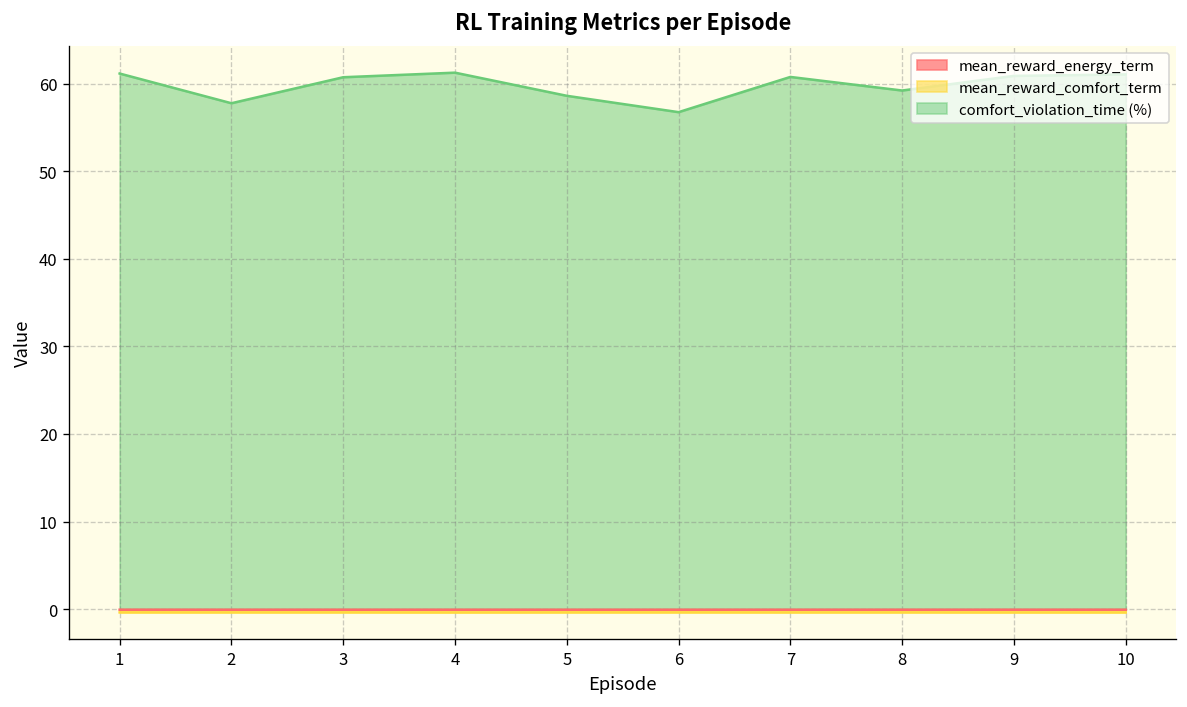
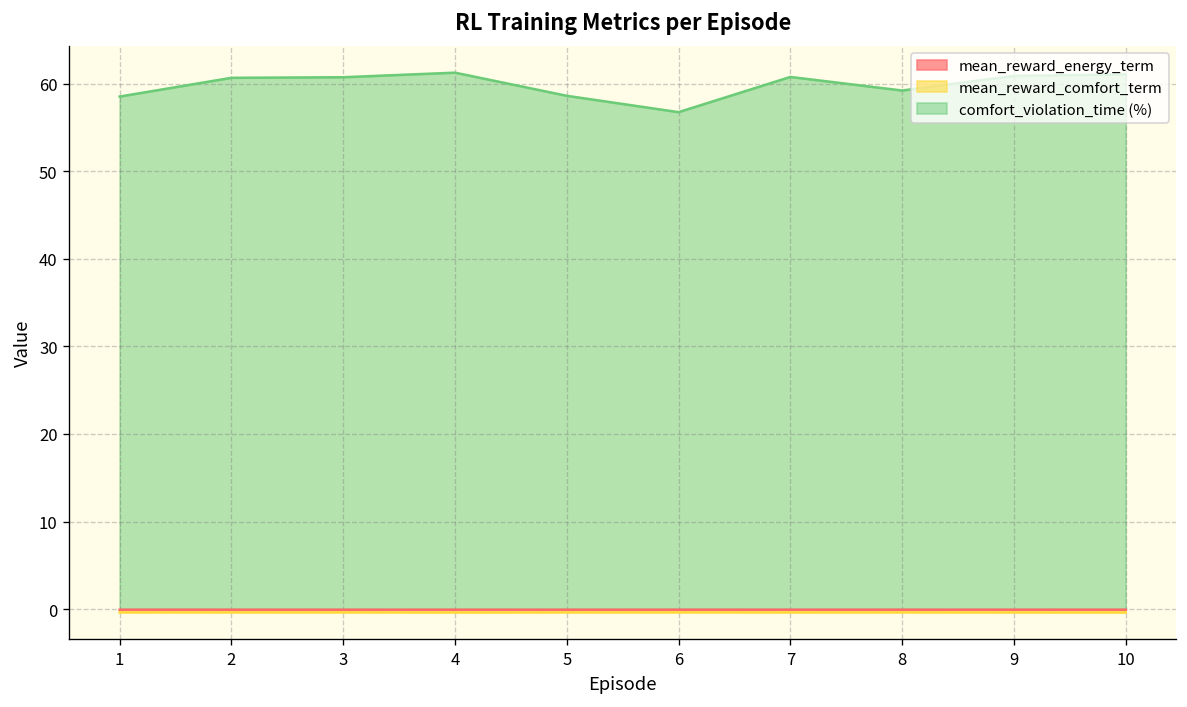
  {
    "comfort_violation_time (%)": {
-     "1": 61,
-     "2": 58,
+     "1": 59,
+     "2": 61,
      "3": 61,
      "4": 61,
      "5": 59,
      "6": 57,
      "7": 61,
      "8": 59
    }
  }
